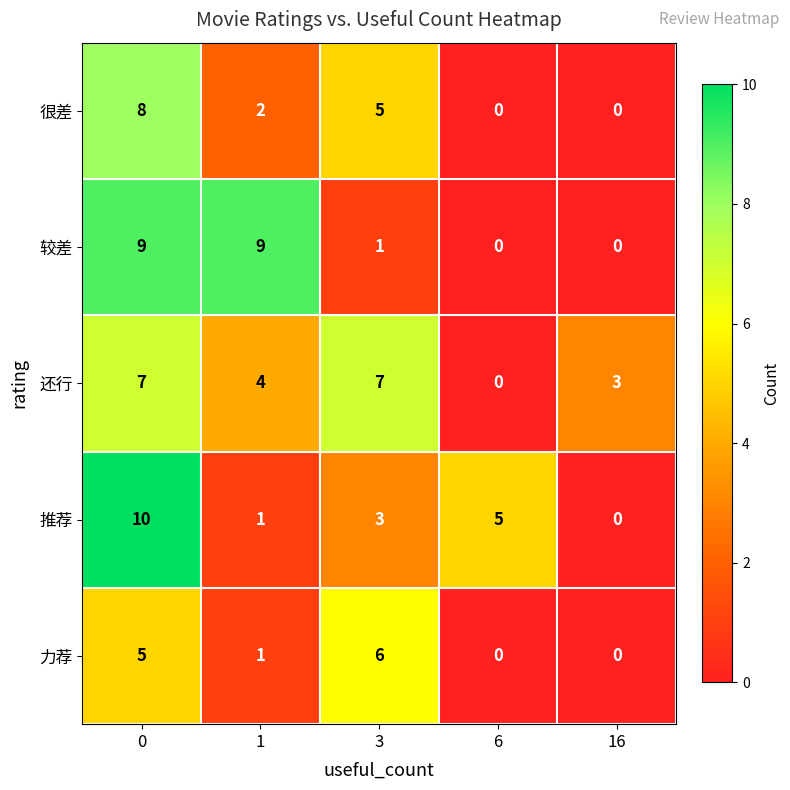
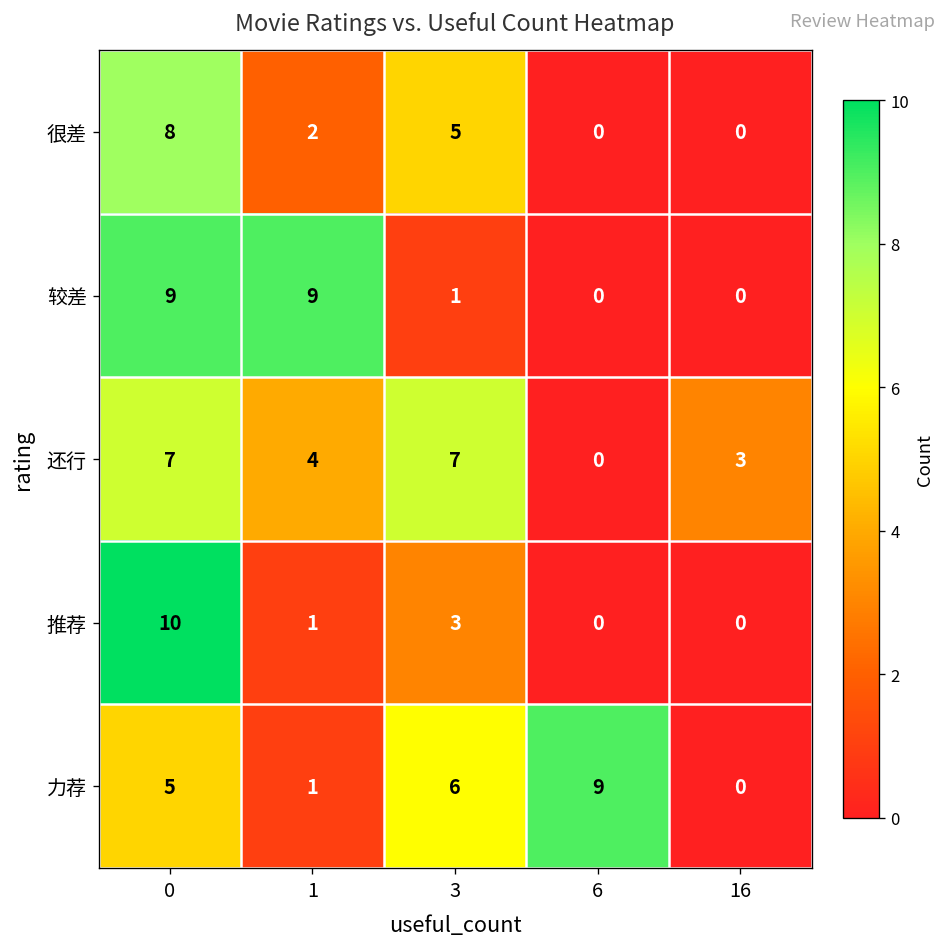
  {
    "很差": {
      "0": 8,
      "1": 2,
      "3": 5,
      "6": 0,
      "16": 0
    },
    "较差": {
      "0": 9,
      "1": 9,
      "3": 1,
      "6": 0,
      "16": 0
    },
    "还行": {
      "0": 7,
      "1": 4,
      "3": 7,
      "6": 0,
      "16": 3
    },
    "推荐": {
      "0": 10,
      "1": 1,
      "3": 3,
-     "6": 5,
+     "6": 0,
      "16": 0
    },
    "力荐": {
      "0": 5,
      "1": 1,
      "3": 6,
-     "6": 0,
+     "6": 9,
      "16": 0
    }
  }
